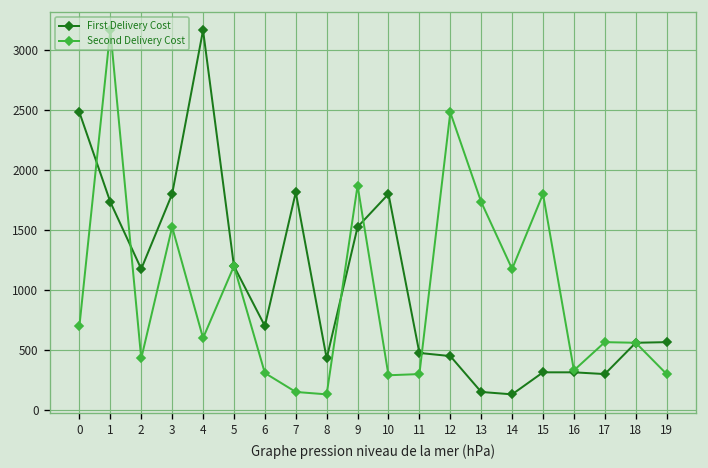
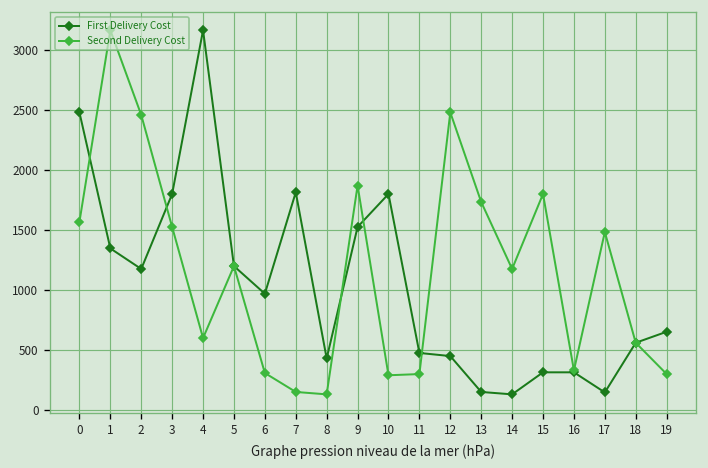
  {
    "First Delivery Cost": {
      "0": 2500,
-     "1": 1700,
+     "1": 1300,
      "2": 1200,
      "3": 1800,
      "4": 3200,
-     "6": 700,
+     "6": 1000,
      "7": 1800,
      "8": 400,
      "9": 1500,
      "10": 1800,
      "11": 500,
      "12": 400,
      "13": 100,
      "14": 100,
      "15": 300,
-     "17": 300,
-     "19": 600
+     "17": 100,
+     "19": 700
    },
    "Second Delivery Cost": {
-     "0": 700,
-     "2": 400,
+     "0": 1600,
+     "2": 2500,
      "3": 1500,
      "4": 600,
      "6": 300,
      "7": 100,
      "8": 100,
      "9": 1900,
      "10": 300,
      "11": 300,
      "12": 2500,
      "13": 1700,
      "14": 1200,
      "15": 1800,
-     "17": 600,
+     "17": 1500,
      "19": 300
    }
  }
